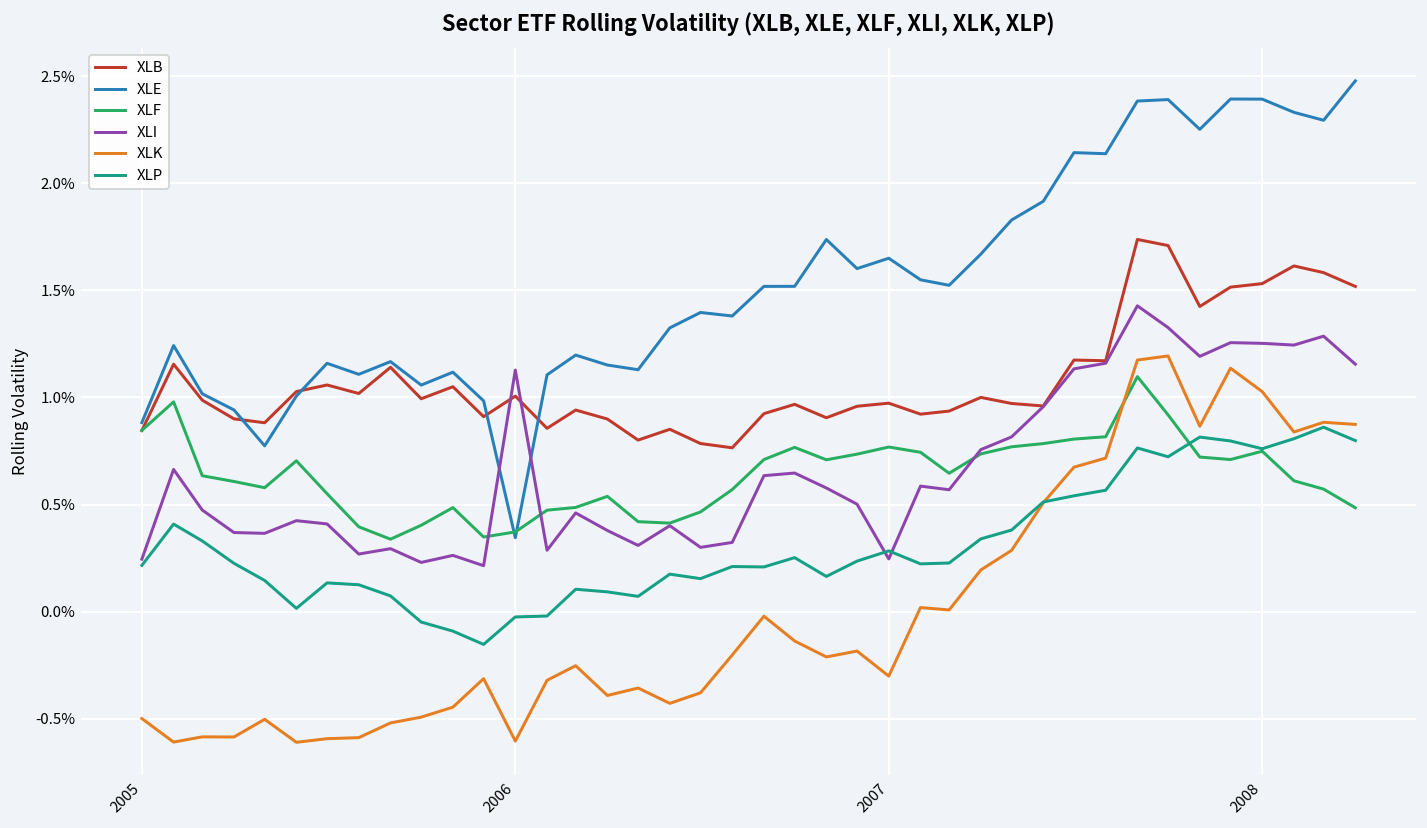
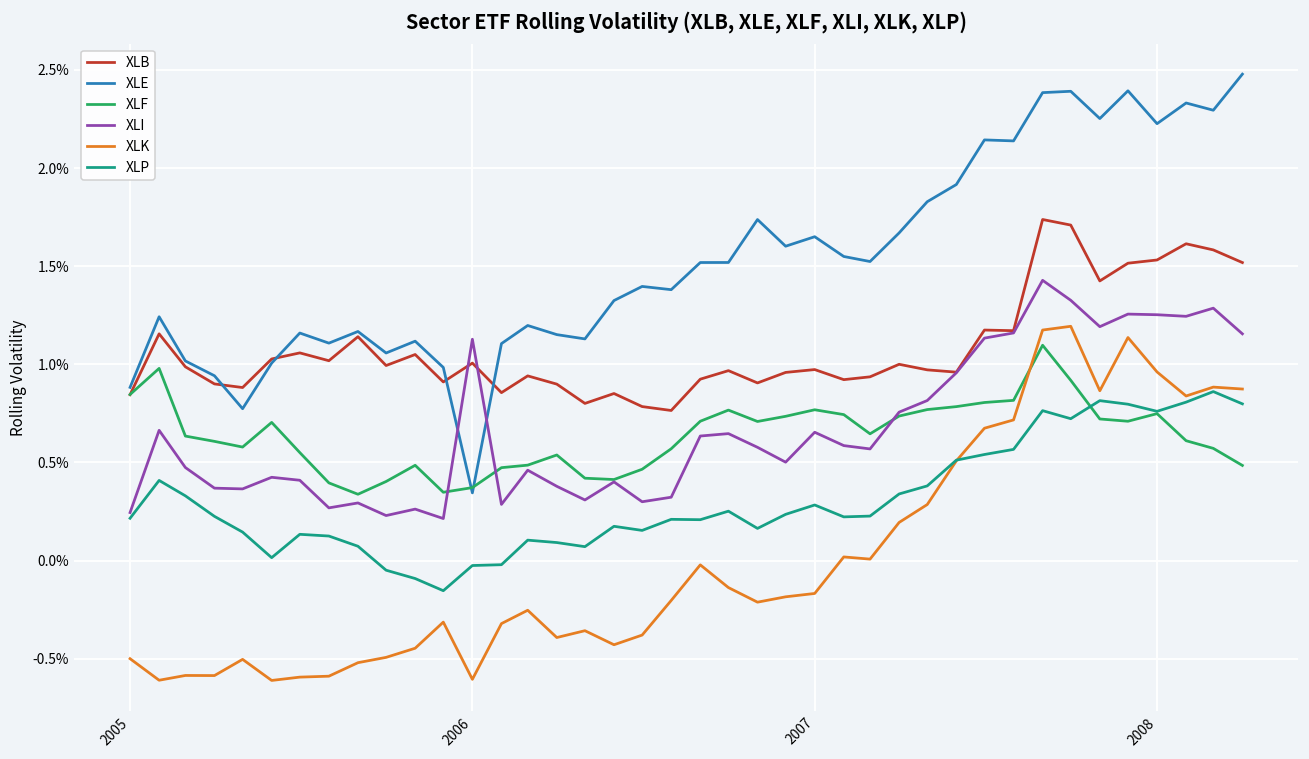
  {
    "XLB": {
      "2006": "1.01%",
      "2007": "0.97%",
      "2008": "1.53%"
    },
    "XLE": {
      "2005": "0.88%",
      "2006": "0.34%",
      "2007": "1.65%",
-     "2008": "2.39%"
+     "2008": "2.23%"
    },
    "XLI": {
      "2005": "0.24%",
      "2006": "1.13%",
-     "2007": "0.25%",
+     "2007": "0.65%",
      "2008": "1.25%"
    },
    "XLK": {
      "2005": "-0.50%",
      "2006": "-0.60%",
-     "2007": "-0.30%",
-     "2008": "1.03%"
+     "2007": "-0.17%",
+     "2008": "0.96%"
    }
  }
